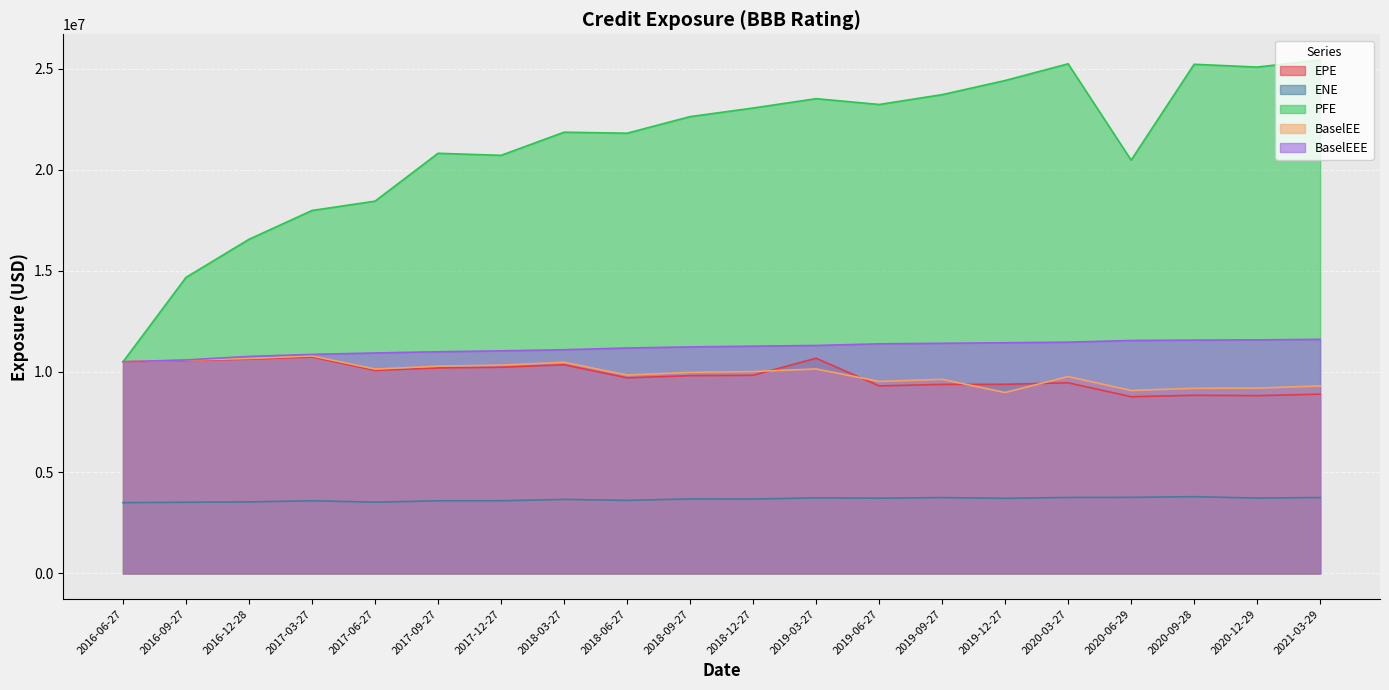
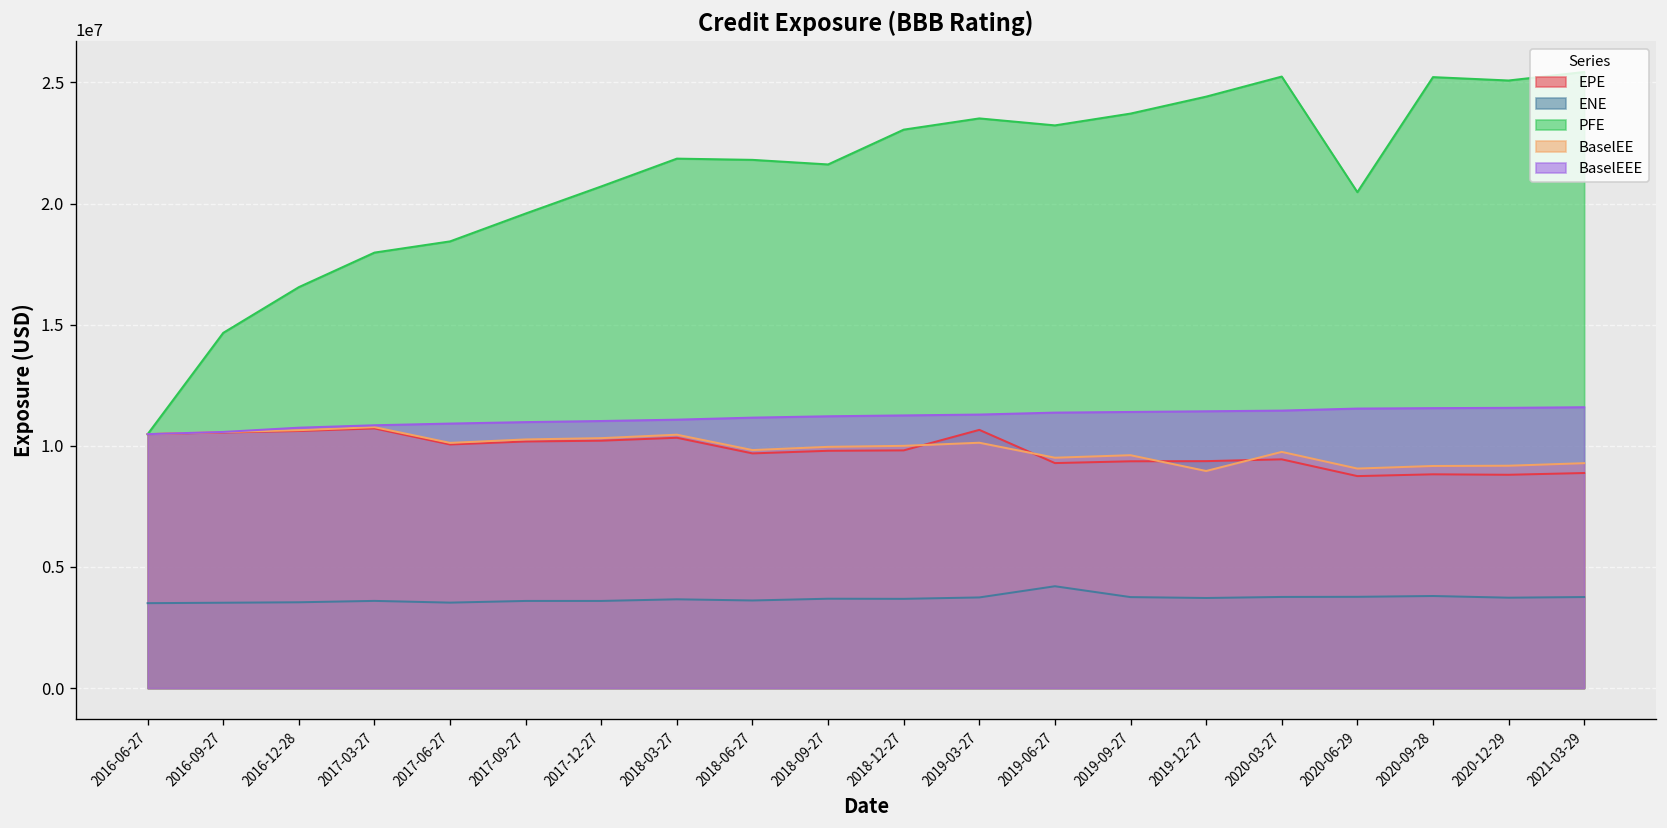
  {
    "EPE": {
      "2018-03-27": 10300000,
      "2018-06-27": 9700000,
      "2018-09-27": 9800000,
      "2018-12-27": 9800000,
      "2019-03-27": 10700000,
      "2019-06-27": 9300000,
      "2019-09-27": 9400000,
      "2019-12-27": 9400000,
      "2020-03-27": 9400000,
      "2020-06-29": 8800000,
      "2020-09-28": 8800000,
      "2020-12-29": 8800000,
      "2021-03-29": 8900000
    },
    "ENE": {
      "2016-06-27": 3500000,
      "2016-09-27": 3500000,
      "2016-12-28": 3500000,
      "2017-03-27": 3600000,
      "2017-06-27": 3500000,
      "2017-09-27": 3600000,
      "2017-12-27": 3600000,
      "2018-03-27": 3700000,
      "2018-06-27": 3600000,
      "2018-09-27": 3700000,
      "2018-12-27": 3700000,
      "2019-03-27": 3700000,
-     "2019-06-27": 3700000,
+     "2019-06-27": 4200000,
      "2019-09-27": 3800000,
      "2019-12-27": 3700000,
      "2020-03-27": 3800000,
      "2020-06-29": 3800000,
      "2020-09-28": 3800000,
      "2020-12-29": 3700000,
      "2021-03-29": 3800000
    },
    "PFE": {
      "2016-09-27": 14700000,
      "2016-12-28": 16600000,
      "2017-03-27": 18000000,
      "2017-06-27": 18400000,
-     "2017-09-27": 20800000,
+     "2017-09-27": 19600000,
      "2017-12-27": 20700000,
      "2018-03-27": 21900000,
      "2018-06-27": 21800000,
-     "2018-09-27": 22600000,
+     "2018-09-27": 21600000,
      "2018-12-27": 23100000,
      "2019-03-27": 23500000,
      "2019-06-27": 23200000,
      "2019-09-27": 23700000,
      "2019-12-27": 24400000,
      "2020-03-27": 25200000,
      "2020-06-29": 20500000,
      "2020-09-28": 25200000,
      "2020-12-29": 25100000
    },
    "BaselEE": {
      "2018-03-27": 10500000,
      "2018-06-27": 9800000,
      "2018-09-27": 10000000,
      "2018-12-27": 10000000,
      "2019-03-27": 10100000,
      "2019-06-27": 9500000,
      "2019-09-27": 9600000,
      "2019-12-27": 9000000,
      "2020-03-27": 9800000,
      "2020-06-29": 9100000,
      "2020-09-28": 9200000,
      "2020-12-29": 9200000,
      "2021-03-29": 9300000
    },
    "BaselEEE": {
      "2017-06-27": 10900000,
      "2017-09-27": 11000000,
      "2017-12-27": 11000000,
      "2018-03-27": 11100000,
      "2018-06-27": 11200000,
      "2018-09-27": 11200000,
      "2018-12-27": 11300000,
      "2019-03-27": 11300000,
      "2019-06-27": 11400000,
      "2019-09-27": 11400000,
      "2019-12-27": 11400000,
      "2020-03-27": 11500000,
      "2020-06-29": 11500000,
      "2020-09-28": 11600000,
      "2020-12-29": 11600000,
      "2021-03-29": 11600000
    }
  }
